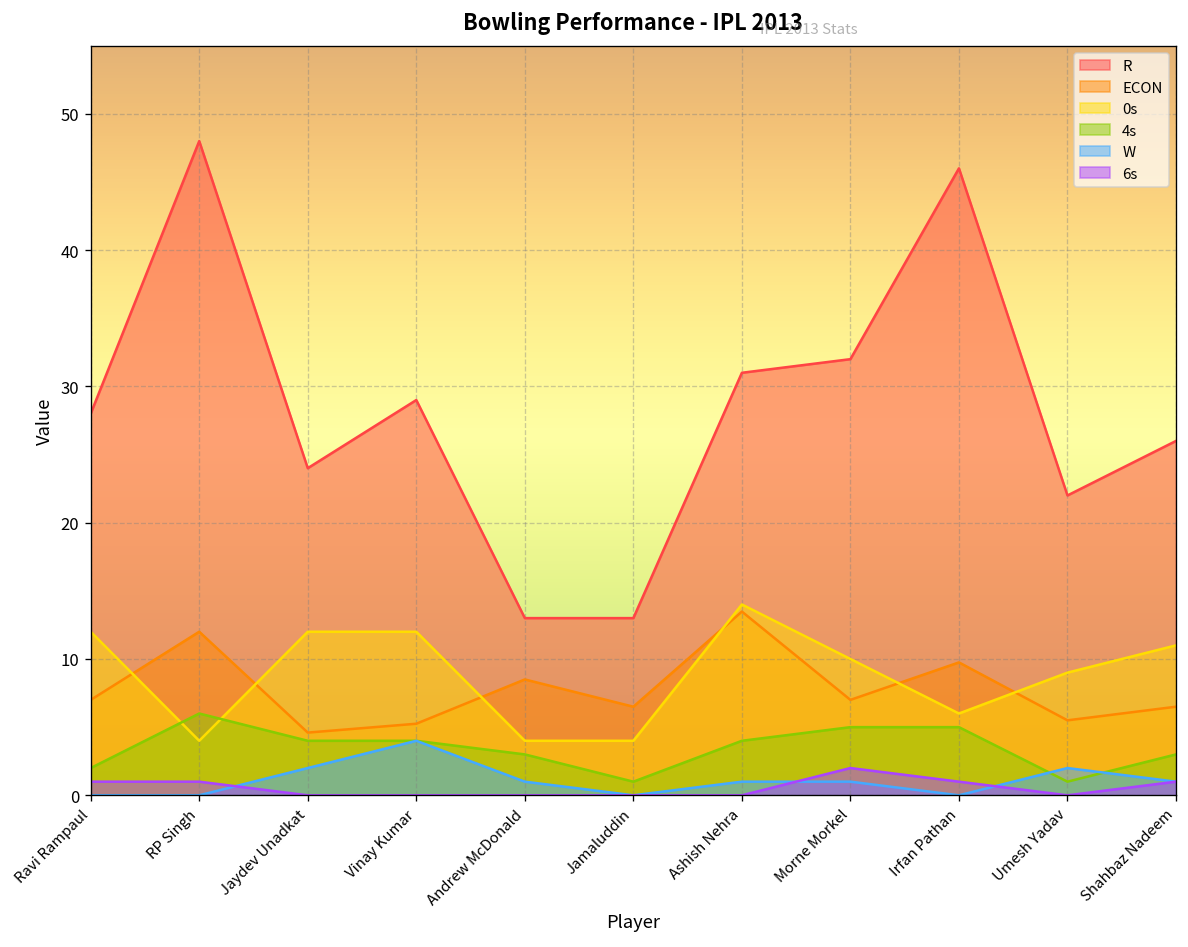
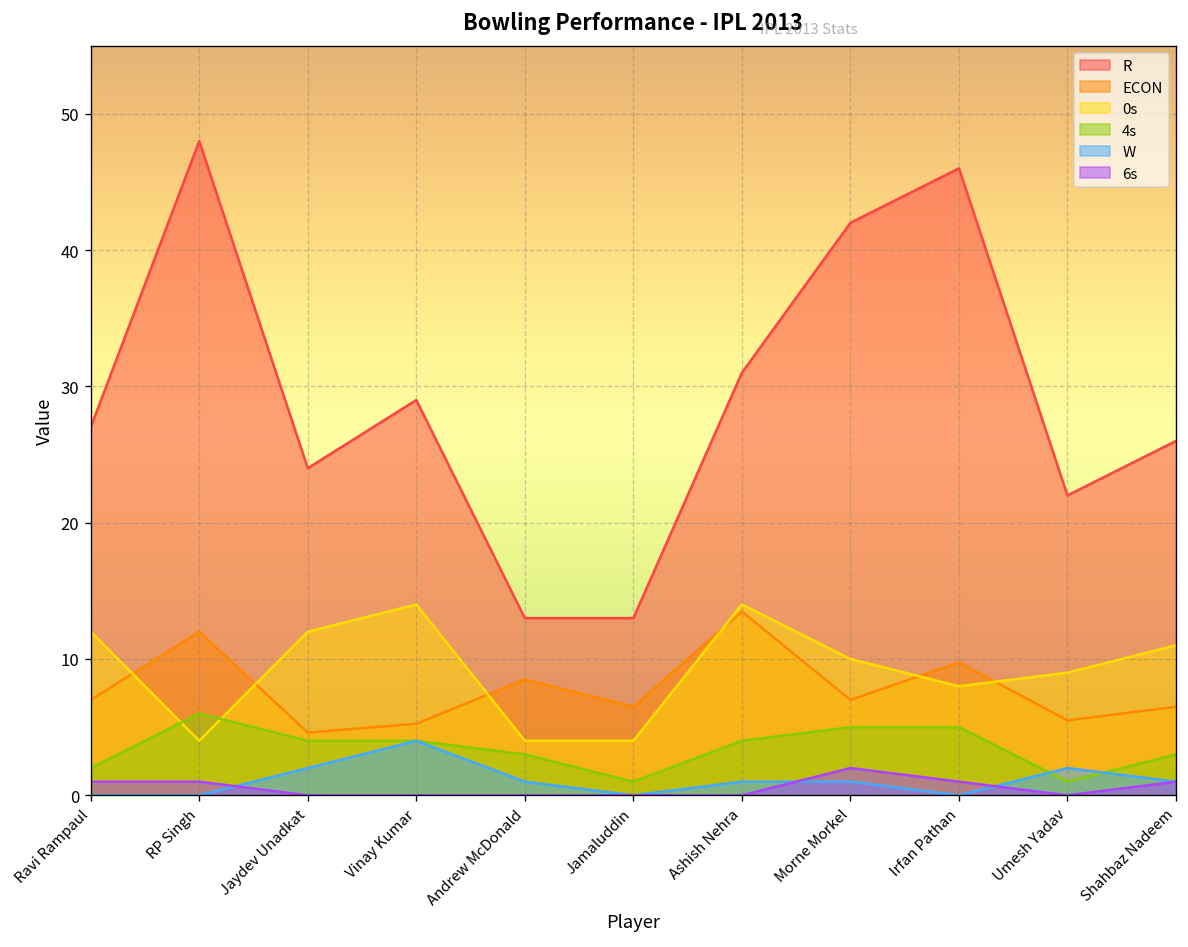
  {
    "R": {
-     "Ravi Rampaul": 28,
+     "Ravi Rampaul": 27,
      "RP Singh": 48,
      "Jaydev Unadkat": 24,
      "Vinay Kumar": 29,
      "Andrew McDonald": 13,
      "Jamaluddin": 13,
      "Ashish Nehra": 31,
-     "Morne Morkel": 32,
+     "Morne Morkel": 42,
      "Irfan Pathan": 46,
      "Umesh Yadav": 22,
      "Shahbaz Nadeem": 26
    },
    "ECON": {
      "Ravi Rampaul": 7,
      "RP Singh": 12,
      "Jaydev Unadkat": 4.6,
      "Vinay Kumar": 5.3,
      "Andrew McDonald": 8.5,
      "Jamaluddin": 6.5,
      "Ashish Nehra": 13.5,
      "Morne Morkel": 7,
      "Irfan Pathan": 9.8,
      "Umesh Yadav": 5.5,
      "Shahbaz Nadeem": 6.5
    },
    "0s": {
      "Ravi Rampaul": 12,
      "RP Singh": 4,
      "Jaydev Unadkat": 12,
-     "Vinay Kumar": 12,
+     "Vinay Kumar": 14,
      "Andrew McDonald": 4,
      "Jamaluddin": 4,
      "Ashish Nehra": 14,
      "Morne Morkel": 10,
-     "Irfan Pathan": 6,
+     "Irfan Pathan": 8,
      "Umesh Yadav": 9,
      "Shahbaz Nadeem": 11
    },
    "4s": {
      "Ravi Rampaul": 2,
      "RP Singh": 6,
      "Jaydev Unadkat": 4,
      "Andrew McDonald": 3,
      "Jamaluddin": 1,
      "Ashish Nehra": 4,
      "Morne Morkel": 5,
      "Irfan Pathan": 5,
      "Umesh Yadav": 1,
      "Shahbaz Nadeem": 3
    },
    "W": {
      "Ravi Rampaul": 0,
      "RP Singh": 0,
      "Jaydev Unadkat": 2,
      "Andrew McDonald": 1,
      "Ashish Nehra": 1,
      "Morne Morkel": 1,
      "Irfan Pathan": 0,
      "Umesh Yadav": 2
    },
    "6s": {
      "Ravi Rampaul": 1,
      "RP Singh": 1,
      "Jaydev Unadkat": 0,
      "Vinay Kumar": 0,
      "Andrew McDonald": 0,
      "Ashish Nehra": 0,
      "Morne Morkel": 2,
      "Irfan Pathan": 1,
      "Umesh Yadav": 0
    }
  }
